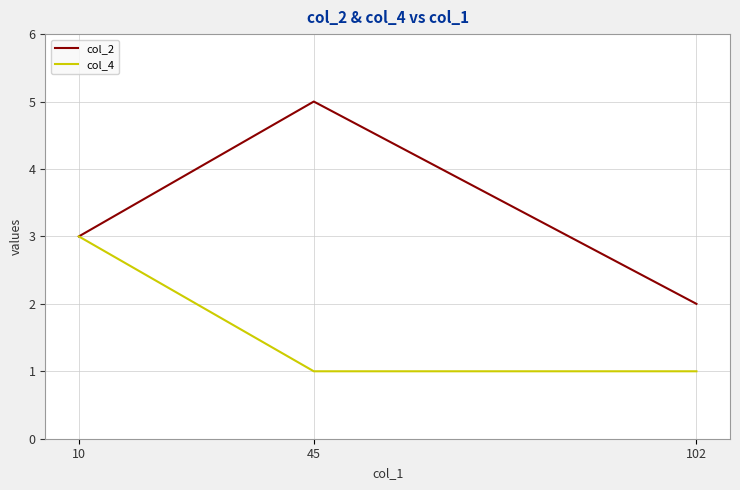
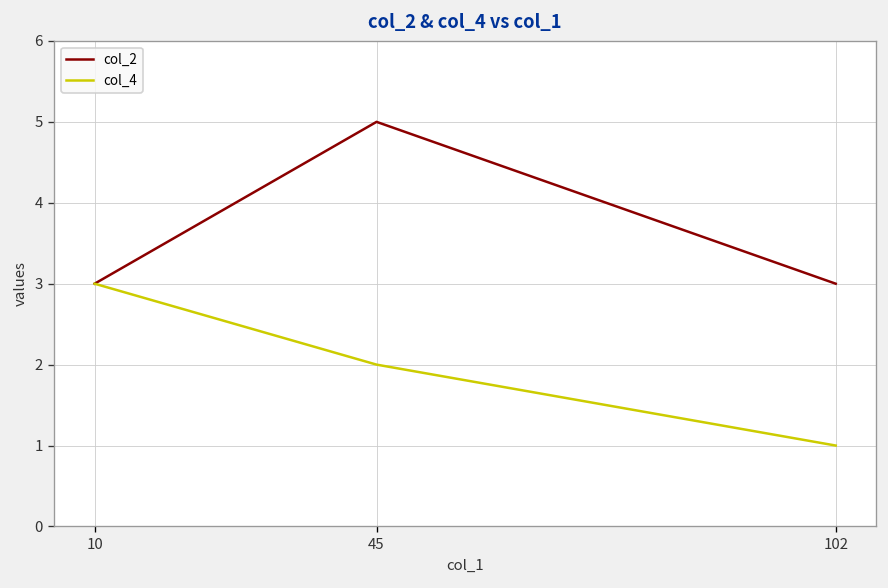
  {
    "col_2": {
      "45": 5,
-     "102": 2
+     "102": 3
    },
    "col_4": {
-     "45": 1,
+     "45": 2,
      "102": 1
    }
  }
